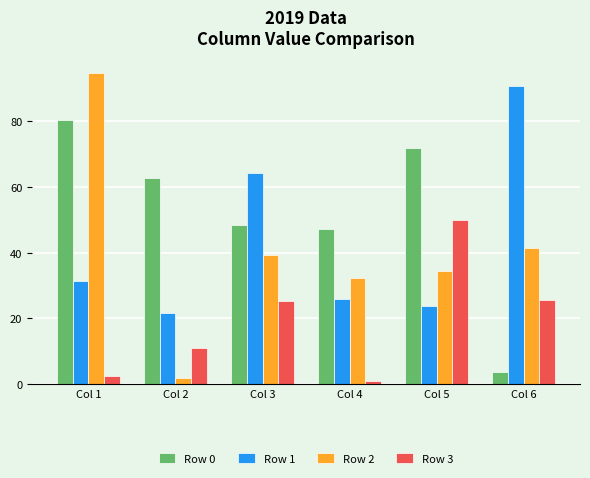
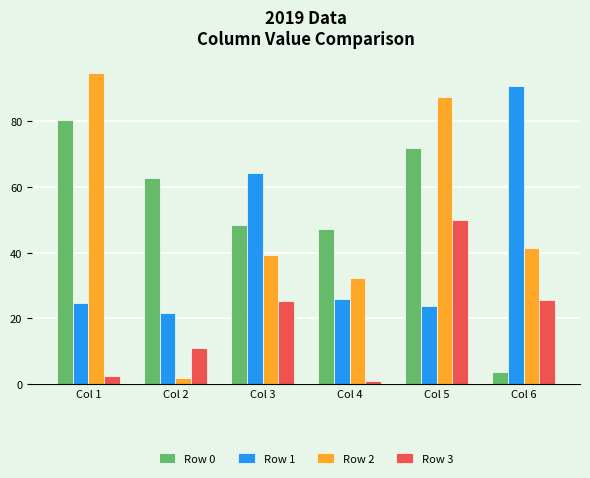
  {
    "Row 0": {
      "Col 1": 81,
      "Col 2": 63,
      "Col 3": 48,
      "Col 4": 47,
      "Col 5": 72,
      "Col 6": 4
    },
    "Row 1": {
-     "Col 1": 31,
+     "Col 1": 25,
      "Col 2": 21,
      "Col 3": 64,
      "Col 4": 26,
      "Col 5": 24,
      "Col 6": 91
    },
    "Row 2": {
      "Col 1": 95,
      "Col 2": 2,
      "Col 3": 39,
      "Col 4": 32,
-     "Col 5": 35,
+     "Col 5": 88,
      "Col 6": 41
    },
    "Row 3": {
      "Col 1": 3,
      "Col 2": 11,
      "Col 3": 25,
      "Col 4": 1,
      "Col 5": 50,
      "Col 6": 26
    }
  }
